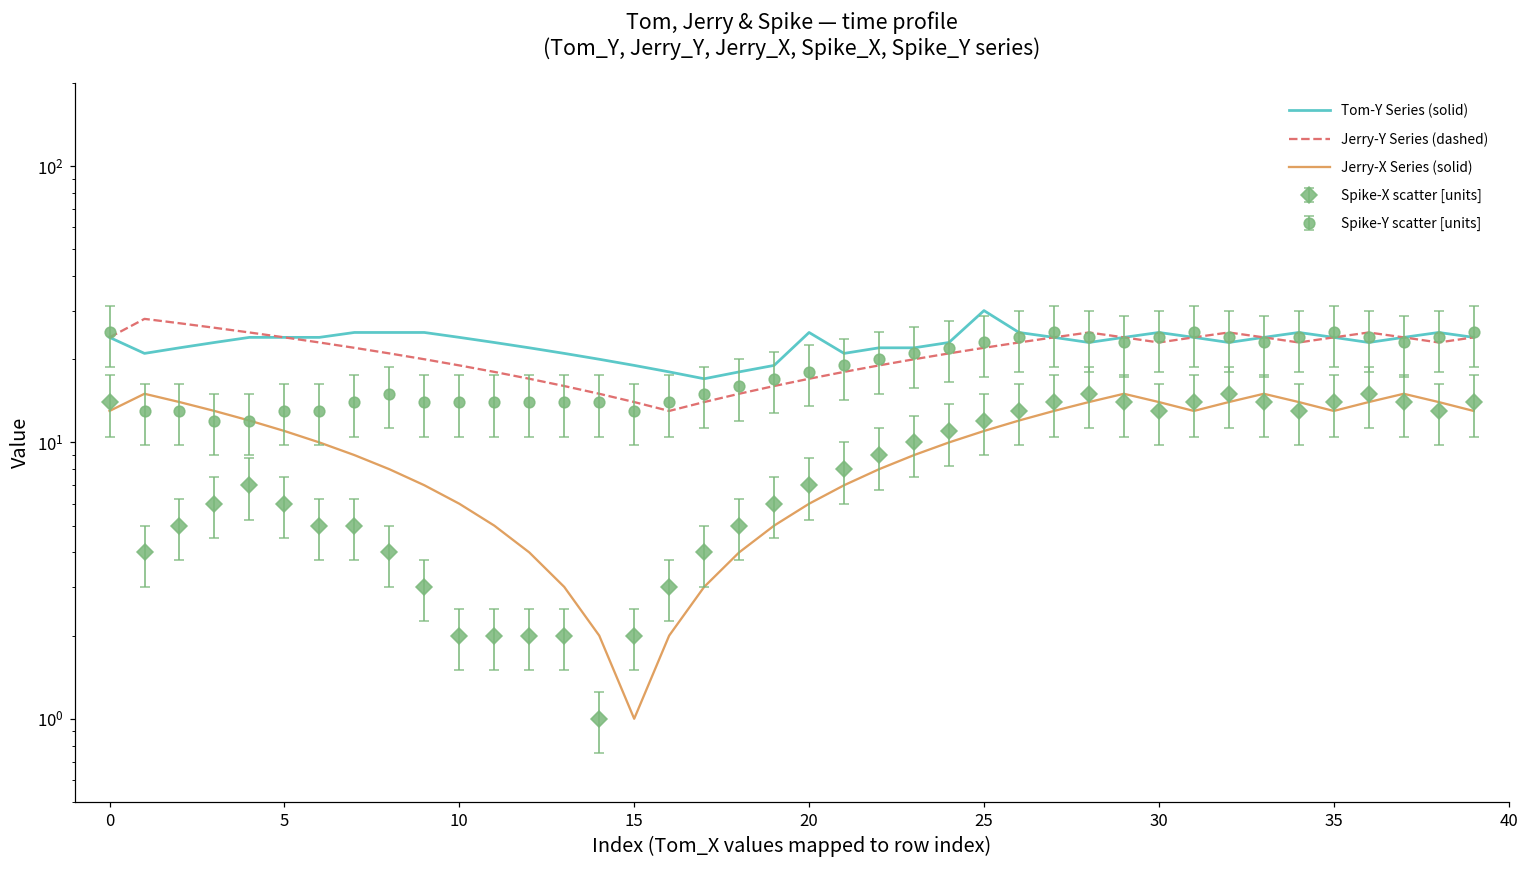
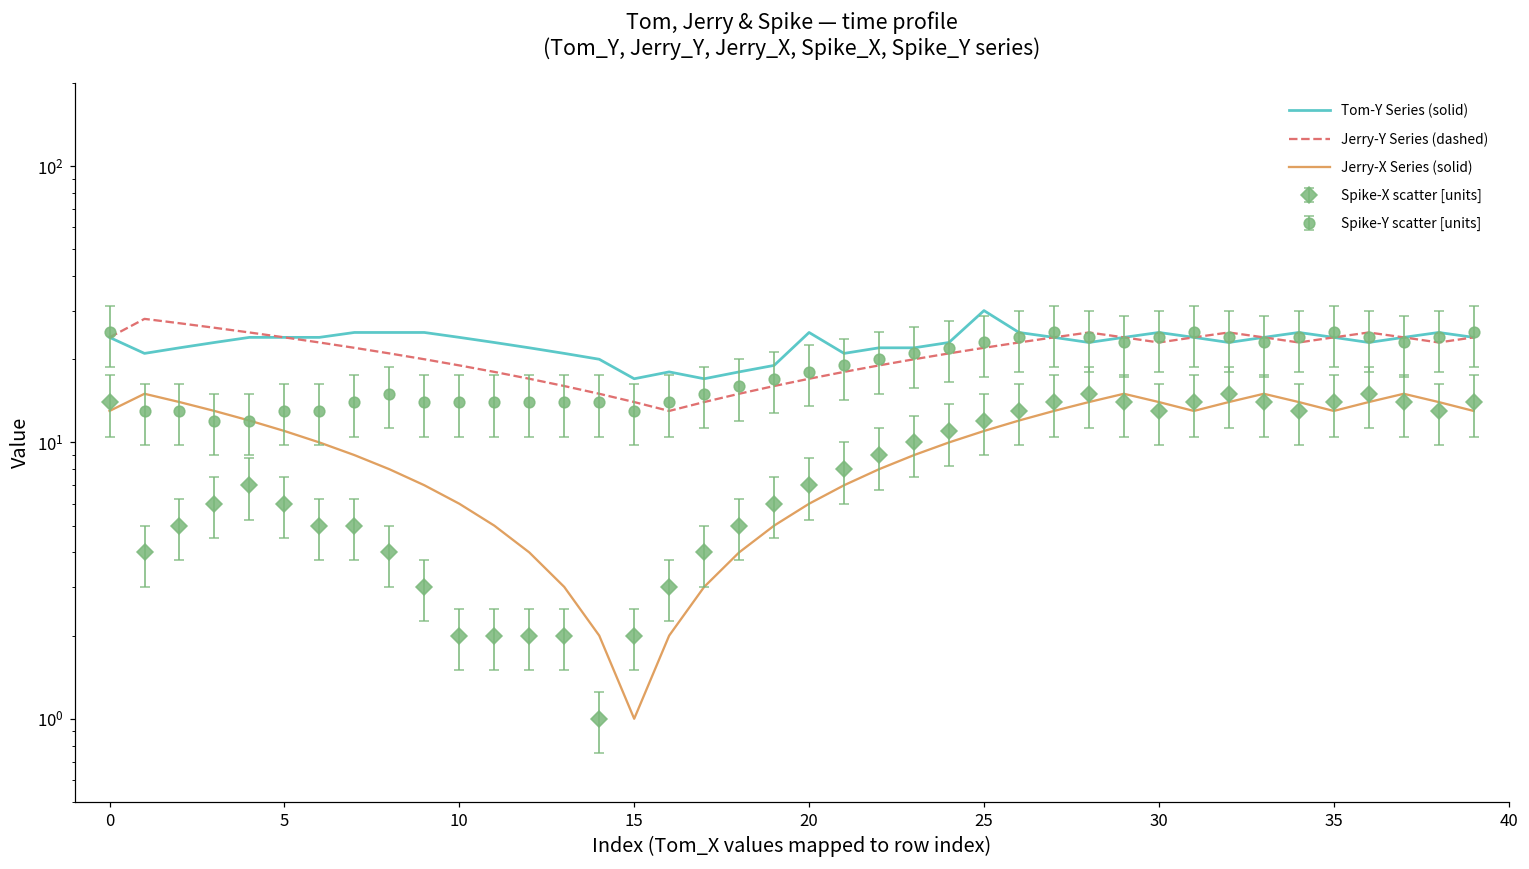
  {
    "Tom-Y Series (solid)": {
      "10": 24,
-     "15": 19,
+     "15": 17,
      "20": 25,
      "25": 30,
      "30": 25
    }
  }
